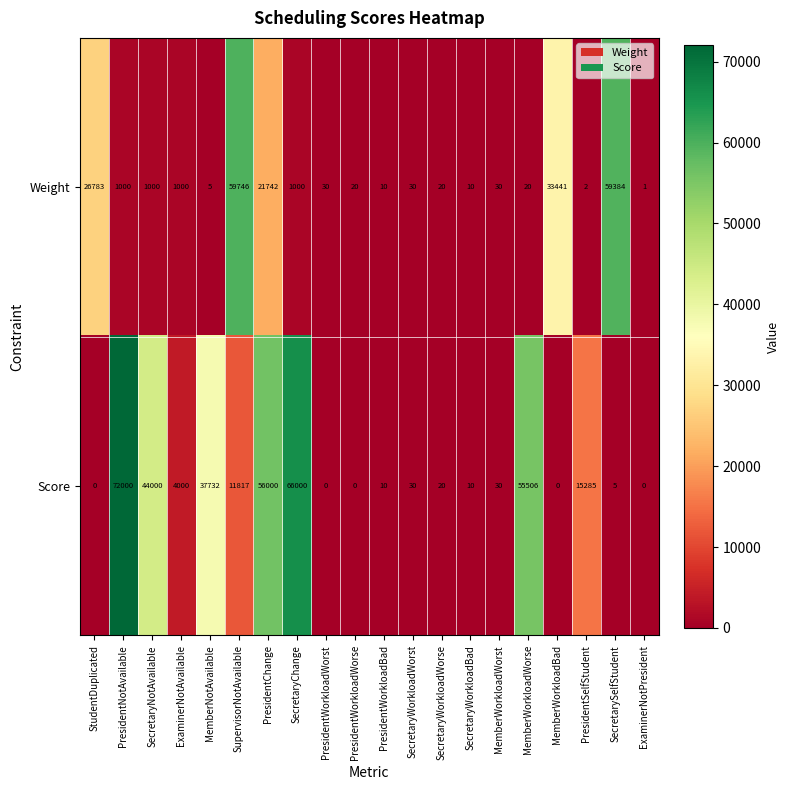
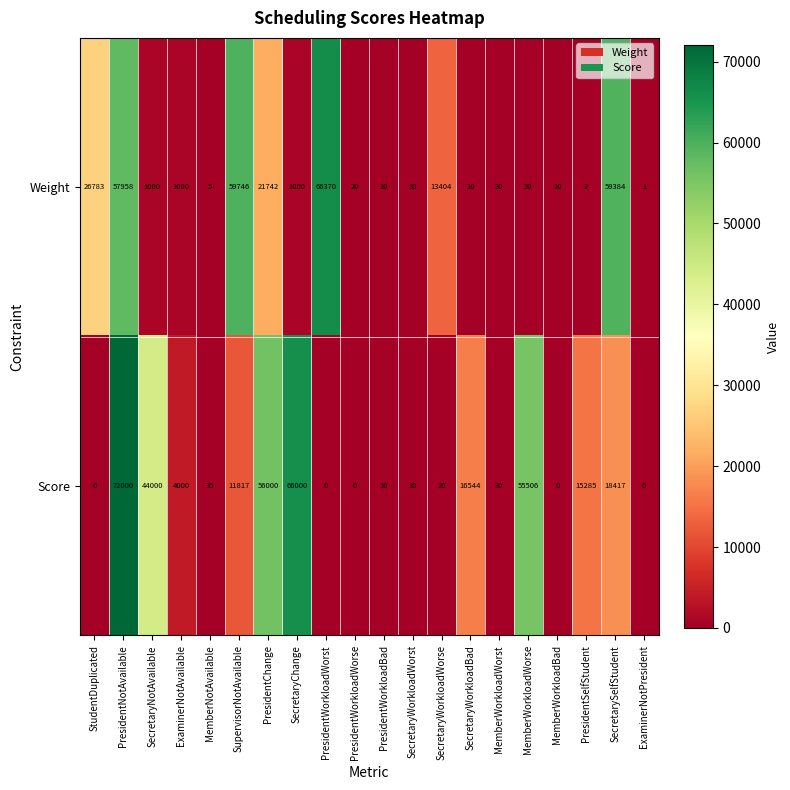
  {
    "Weight": {
      "StudentDuplicated": 26783,
-     "PresidentNotAvailable": 1000,
+     "PresidentNotAvailable": 57958,
      "SecretaryNotAvailable": 1000,
      "ExaminerNotAvailable": 1000,
      "MemberNotAvailable": 5,
      "SupervisorNotAvailable": 59746,
      "PresidentChange": 21742,
      "SecretaryChange": 1000,
-     "PresidentWorkloadWorst": 30,
+     "PresidentWorkloadWorst": 66370,
      "PresidentWorkloadWorse": 20,
      "PresidentWorkloadBad": 10,
      "SecretaryWorkloadWorst": 30,
-     "SecretaryWorkloadWorse": 20,
+     "SecretaryWorkloadWorse": 13404,
      "SecretaryWorkloadBad": 10,
      "MemberWorkloadWorst": 30,
      "MemberWorkloadWorse": 20,
-     "MemberWorkloadBad": 33441,
+     "MemberWorkloadBad": 10,
      "PresidentSelfStudent": 2,
      "SecretarySelfStudent": 59384,
      "ExaminerNotPresident": 1
    },
    "Score": {
      "StudentDuplicated": 0,
      "PresidentNotAvailable": 72000,
      "SecretaryNotAvailable": 44000,
      "ExaminerNotAvailable": 4000,
-     "MemberNotAvailable": 37732,
+     "MemberNotAvailable": 35,
      "SupervisorNotAvailable": 11817,
      "PresidentChange": 56000,
      "SecretaryChange": 66000,
      "PresidentWorkloadWorst": 0,
      "PresidentWorkloadWorse": 0,
      "PresidentWorkloadBad": 10,
      "SecretaryWorkloadWorst": 30,
      "SecretaryWorkloadWorse": 20,
-     "SecretaryWorkloadBad": 10,
+     "SecretaryWorkloadBad": 16544,
      "MemberWorkloadWorst": 30,
      "MemberWorkloadWorse": 55506,
      "MemberWorkloadBad": 0,
      "PresidentSelfStudent": 15285,
-     "SecretarySelfStudent": 5,
+     "SecretarySelfStudent": 18417,
      "ExaminerNotPresident": 0
    }
  }
